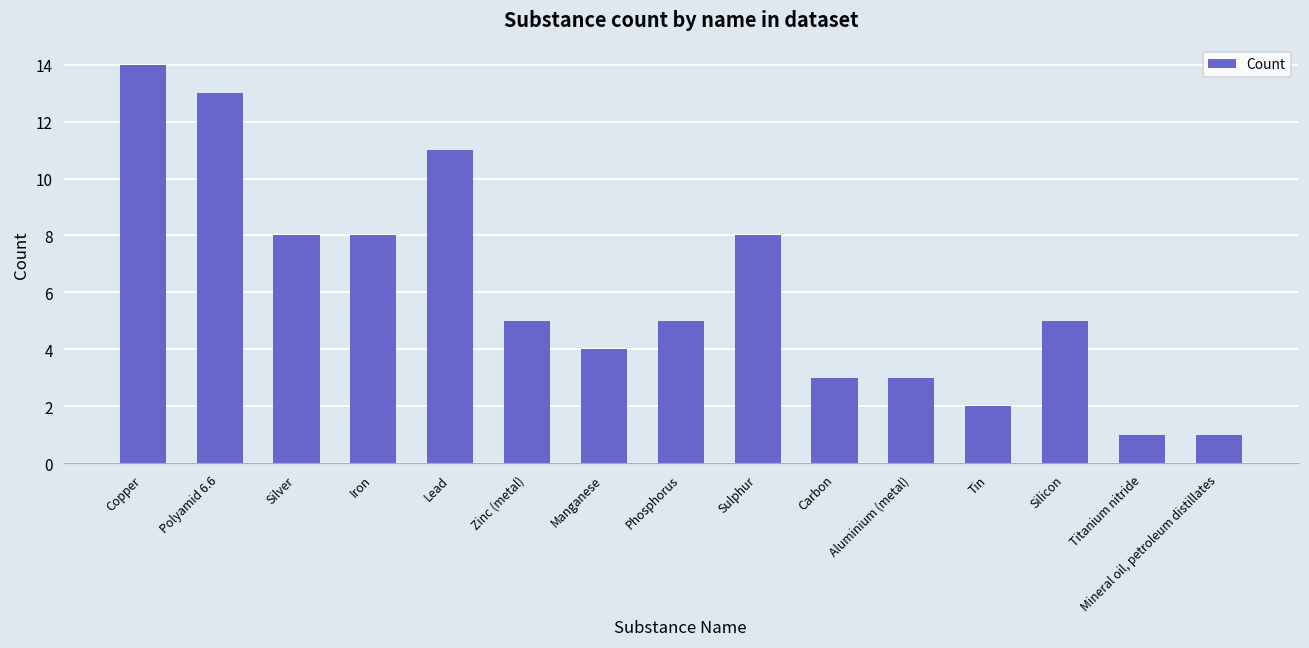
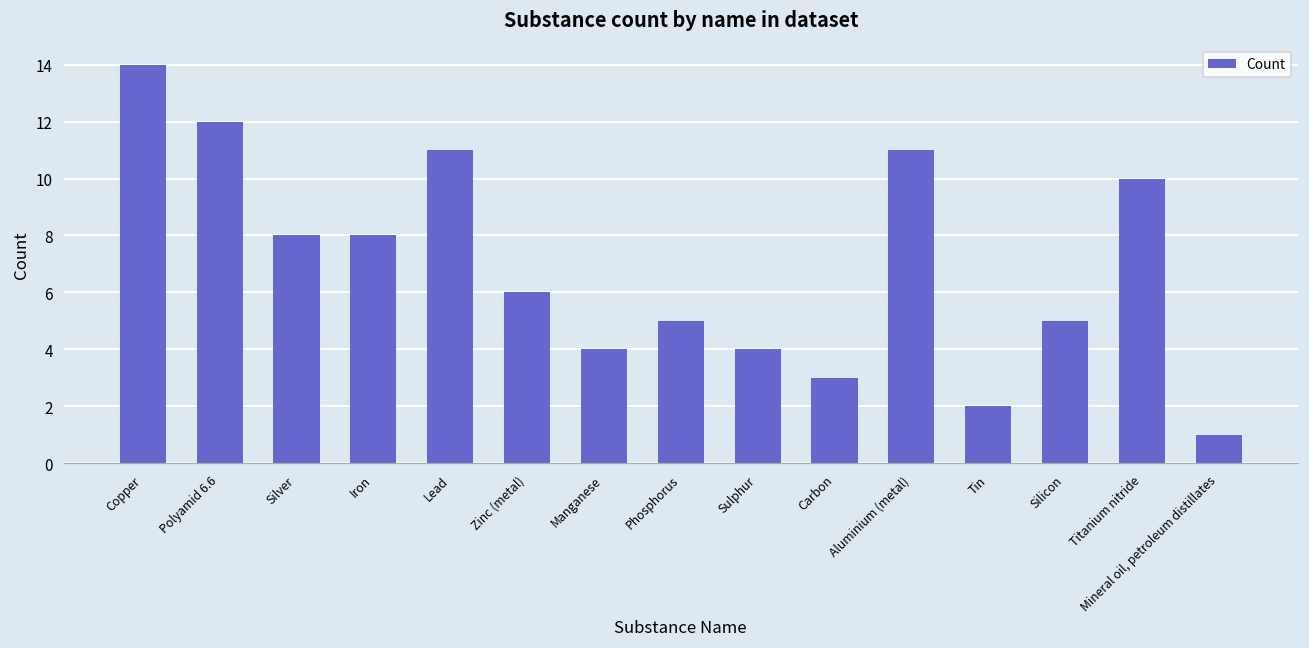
  {
    "Copper": 14,
-   "Polyamid 6.6": 13,
+   "Polyamid 6.6": 12,
    "Silver": 8,
    "Iron": 8,
    "Lead": 11,
-   "Zinc (metal)": 5,
+   "Zinc (metal)": 6,
    "Manganese": 4,
    "Phosphorus": 5,
-   "Sulphur": 8,
+   "Sulphur": 4,
    "Carbon": 3,
-   "Aluminium (metal)": 3,
+   "Aluminium (metal)": 11,
    "Tin": 2,
    "Silicon": 5,
-   "Titanium nitride": 1,
+   "Titanium nitride": 10,
    "Mineral oil, petroleum distillates": 1
  }
